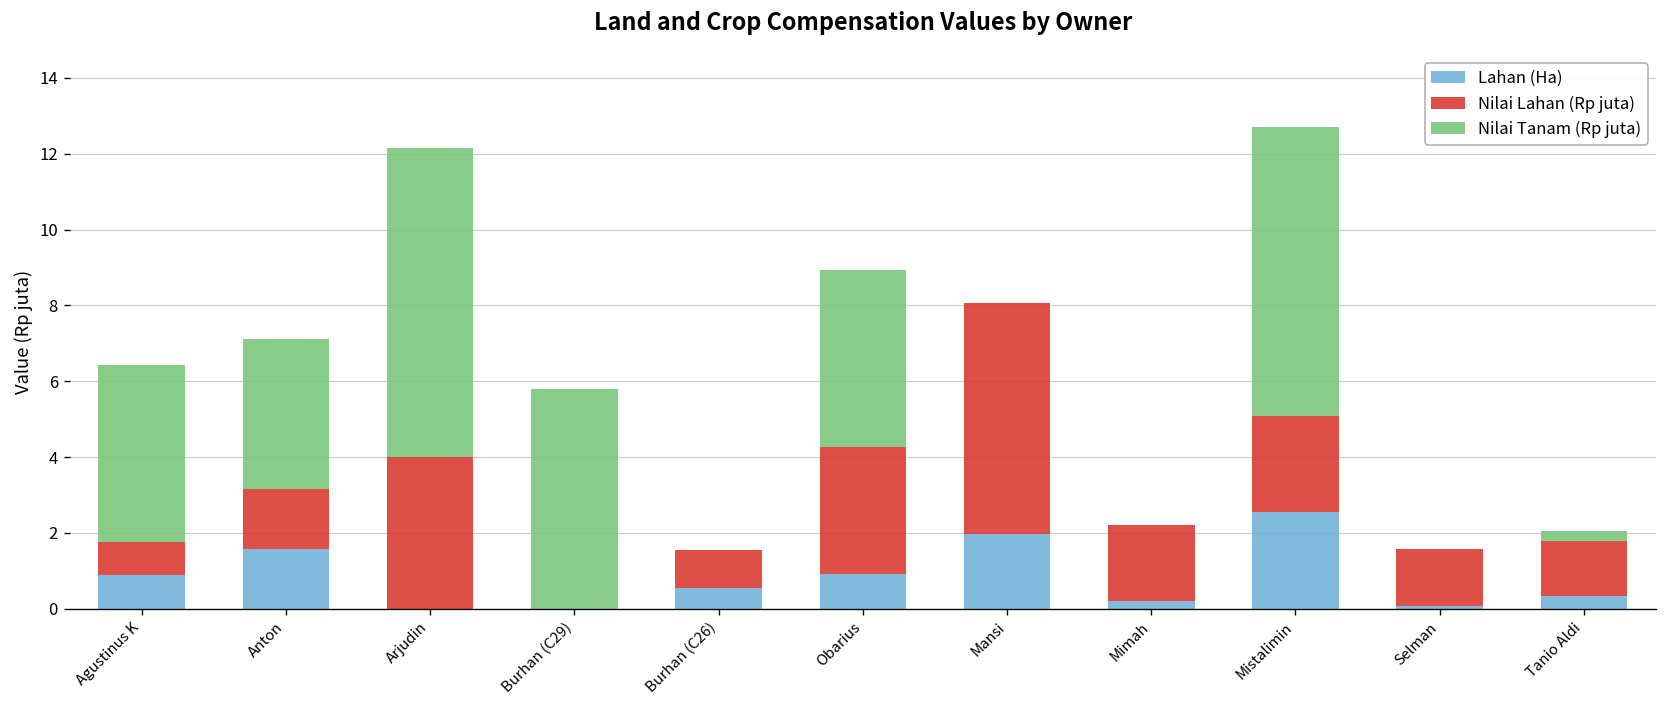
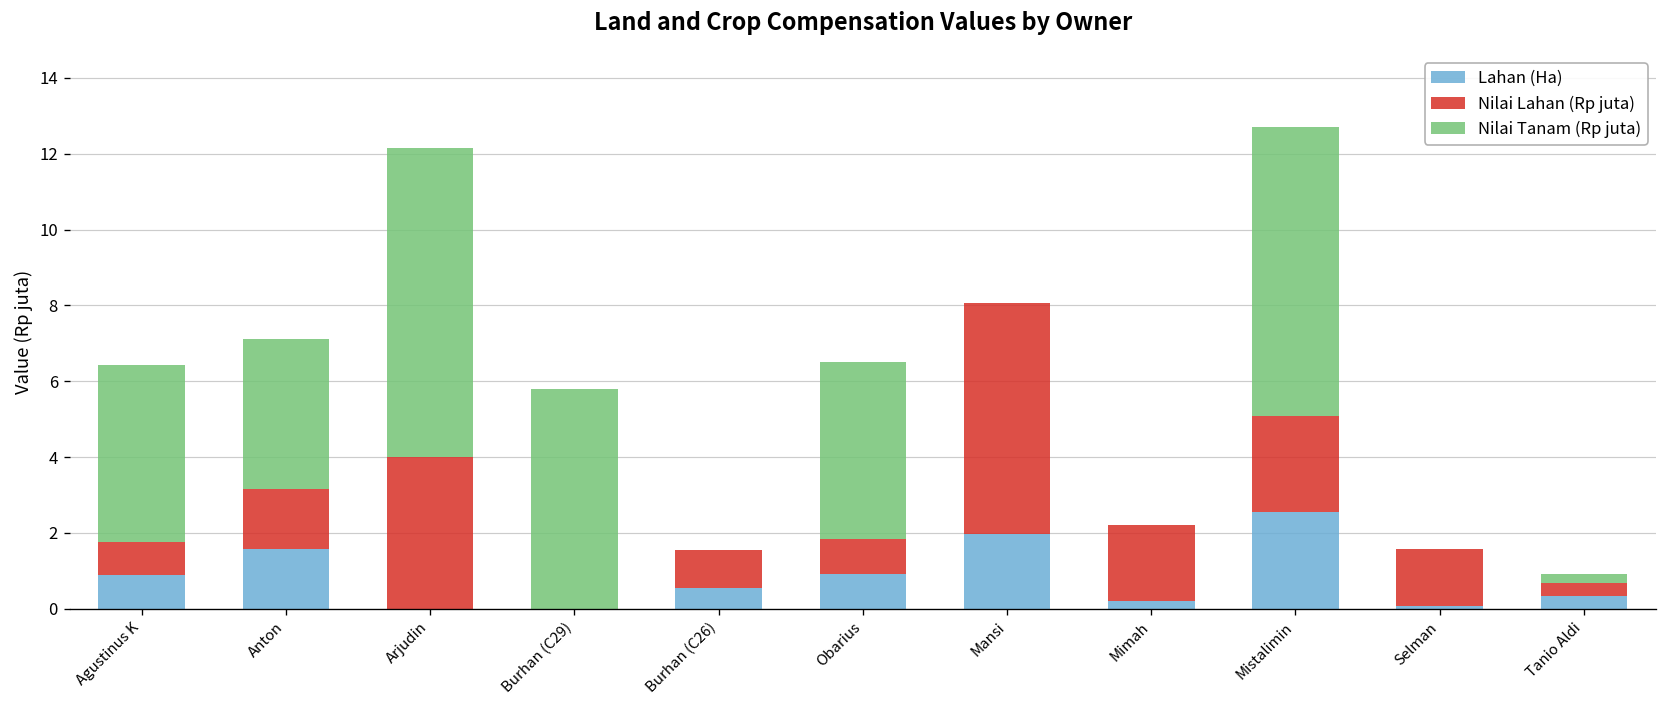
  {
    "Lahan (Ha)": {
      "Agustinus K": 0.9,
      "Anton": 1.6,
      "Arjudin": 0.0,
      "Burhan (C29)": 0.0,
      "Burhan (C26)": 0.5,
      "Obarius": 0.9,
      "Mansi": 2.0,
      "Mimah": 0.2,
      "Mistalimin": 2.5,
      "Selman": 0.1,
      "Tanio Aldi": 0.3
    },
    "Nilai Lahan (Rp juta)": {
      "Agustinus K": 0.9,
      "Anton": 1.6,
      "Arjudin": 4.0,
      "Burhan (C29)": 0.0,
      "Burhan (C26)": 1.0,
-     "Obarius": 3.4,
+     "Obarius": 0.9,
      "Mansi": 6.1,
      "Mimah": 2.0,
      "Mistalimin": 2.5,
      "Selman": 1.5,
-     "Tanio Aldi": 1.5
+     "Tanio Aldi": 0.3
    },
    "Nilai Tanam (Rp juta)": {
      "Agustinus K": 4.7,
      "Anton": 4.0,
      "Arjudin": 8.2,
      "Burhan (C29)": 5.8,
      "Burhan (C26)": 0.0,
      "Obarius": 4.7,
      "Mansi": 0.0,
      "Mimah": 0.0,
      "Mistalimin": 7.6,
      "Selman": 0.0,
      "Tanio Aldi": 0.2
    }
  }
